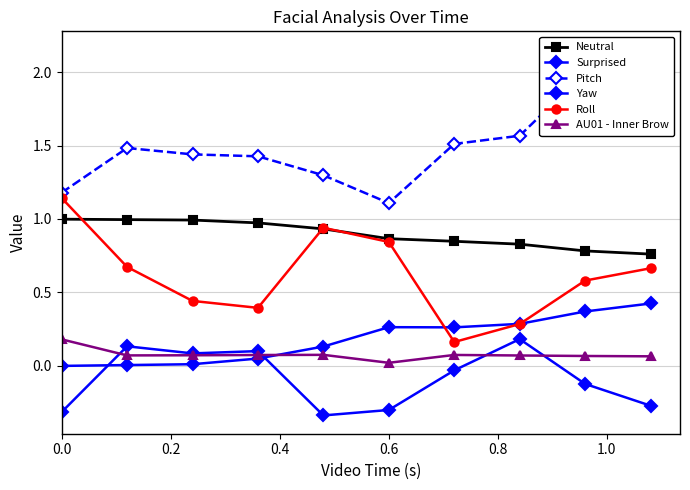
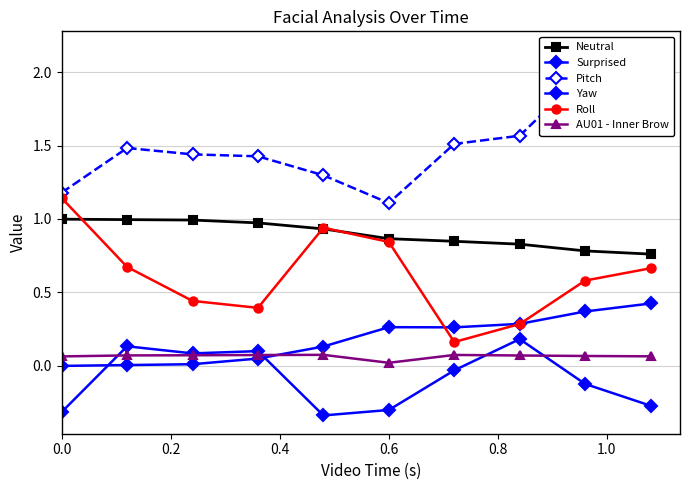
  {
    "Neutral": {
      "0.0": 1.00,
      "0.6": 0.87
    },
    "Roll": {
      "0.0": 1.14,
      "0.6": 0.84
    },
    "AU01 - Inner Brow": {
-     "0.0": 0.18,
+     "0.0": 0.06,
      "0.6": 0.02
    }
  }
